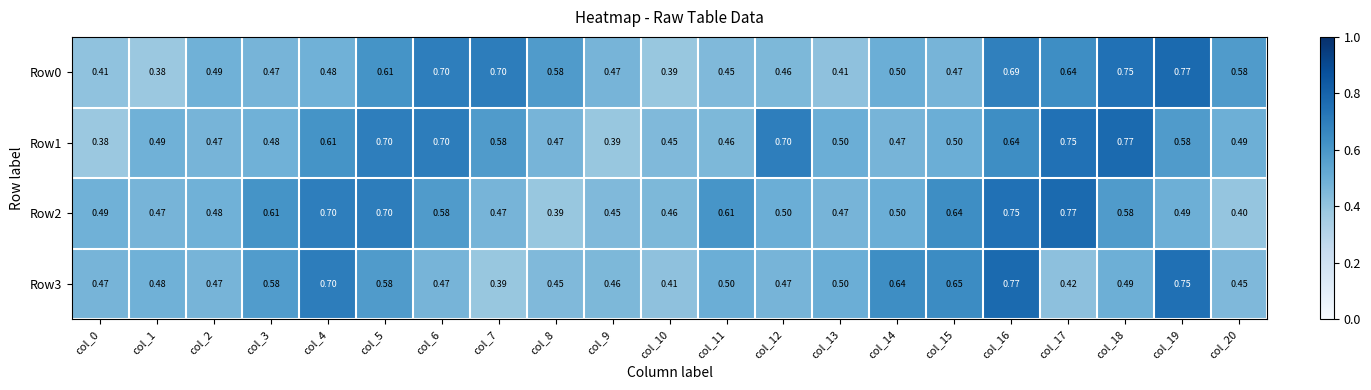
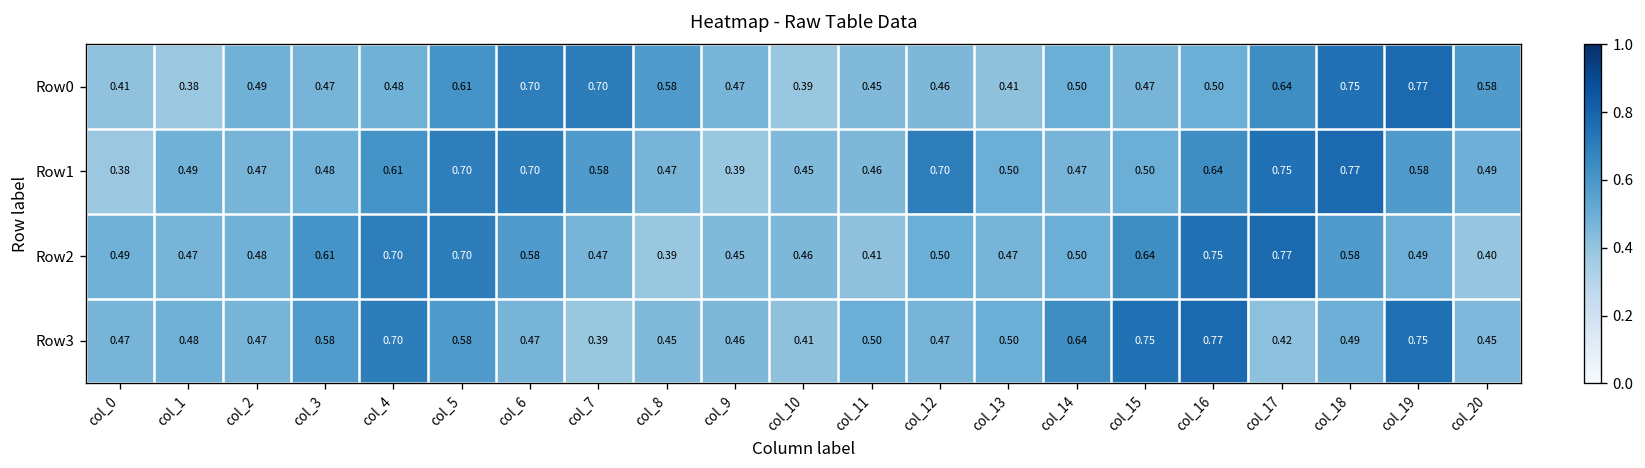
  {
    "Row0": {
      "col_0": 0.41,
      "col_1": 0.38,
      "col_2": 0.49,
      "col_3": 0.47,
      "col_4": 0.48,
      "col_5": 0.61,
      "col_6": 0.70,
      "col_7": 0.70,
      "col_8": 0.58,
      "col_9": 0.47,
      "col_10": 0.39,
      "col_11": 0.45,
      "col_12": 0.46,
      "col_13": 0.41,
      "col_14": 0.50,
      "col_15": 0.47,
-     "col_16": 0.69,
+     "col_16": 0.50,
      "col_17": 0.64,
      "col_18": 0.75,
      "col_19": 0.77,
      "col_20": 0.58
    },
    "Row1": {
      "col_0": 0.38,
      "col_1": 0.49,
      "col_2": 0.47,
      "col_3": 0.48,
      "col_4": 0.61,
      "col_5": 0.70,
      "col_6": 0.70,
      "col_7": 0.58,
      "col_8": 0.47,
      "col_9": 0.39,
      "col_10": 0.45,
      "col_11": 0.46,
      "col_12": 0.70,
      "col_13": 0.50,
      "col_14": 0.47,
      "col_15": 0.50,
      "col_16": 0.64,
      "col_17": 0.75,
      "col_18": 0.77,
      "col_19": 0.58,
      "col_20": 0.49
    },
    "Row2": {
      "col_0": 0.49,
      "col_1": 0.47,
      "col_2": 0.48,
      "col_3": 0.61,
      "col_4": 0.70,
      "col_5": 0.70,
      "col_6": 0.58,
      "col_7": 0.47,
      "col_8": 0.39,
      "col_9": 0.45,
      "col_10": 0.46,
-     "col_11": 0.61,
+     "col_11": 0.41,
      "col_12": 0.50,
      "col_13": 0.47,
      "col_14": 0.50,
      "col_15": 0.64,
      "col_16": 0.75,
      "col_17": 0.77,
      "col_18": 0.58,
      "col_19": 0.49,
      "col_20": 0.40
    },
    "Row3": {
      "col_0": 0.47,
      "col_1": 0.48,
      "col_2": 0.47,
      "col_3": 0.58,
      "col_4": 0.70,
      "col_5": 0.58,
      "col_6": 0.47,
      "col_7": 0.39,
      "col_8": 0.45,
      "col_9": 0.46,
      "col_10": 0.41,
      "col_11": 0.50,
      "col_12": 0.47,
      "col_13": 0.50,
      "col_14": 0.64,
-     "col_15": 0.65,
+     "col_15": 0.75,
      "col_16": 0.77,
      "col_17": 0.42,
      "col_18": 0.49,
      "col_19": 0.75,
      "col_20": 0.45
    }
  }
